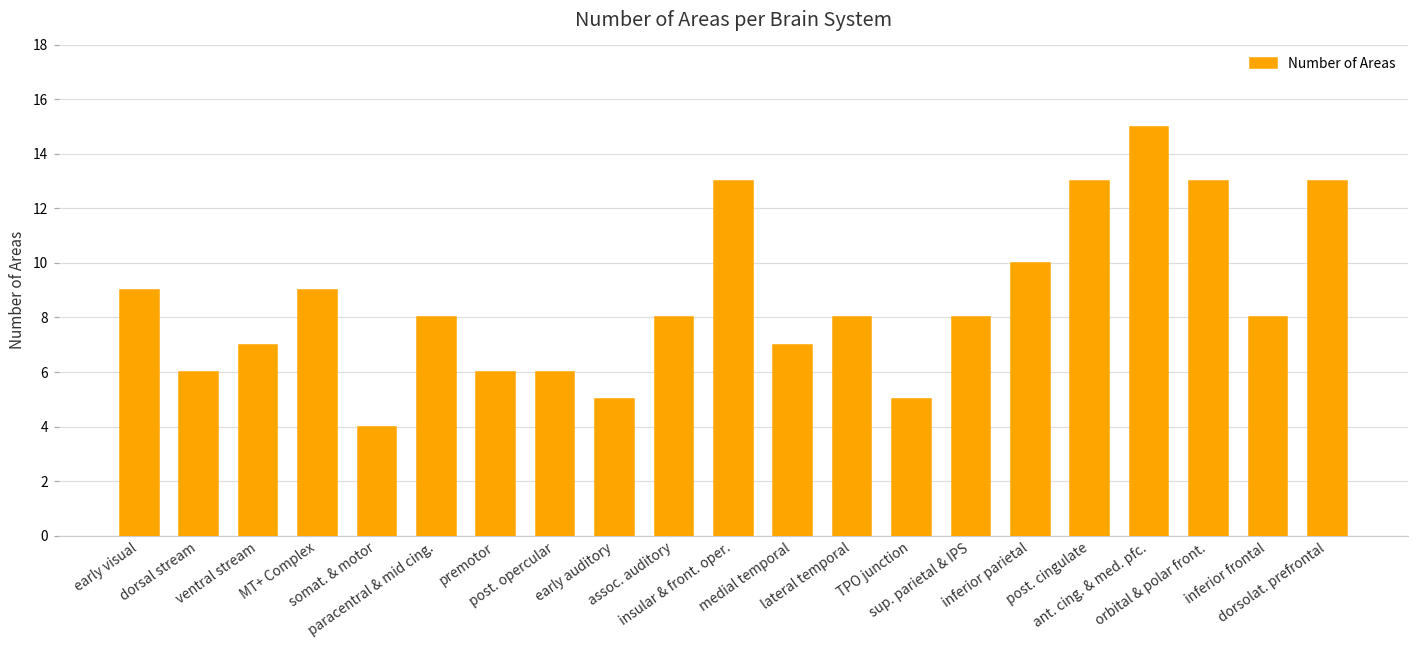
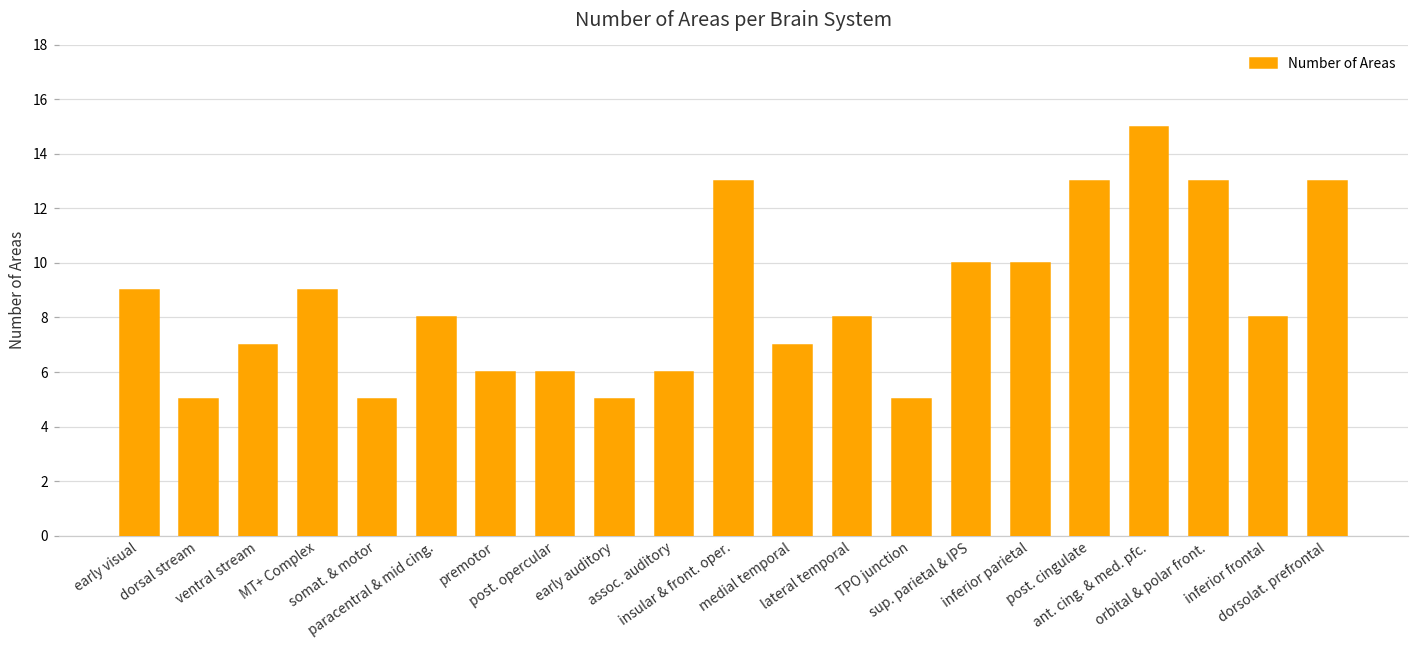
  {
    "early visual": 9,
-   "dorsal stream": 6,
+   "dorsal stream": 5,
    "ventral stream": 7,
    "MT+ Complex": 9,
-   "somat. & motor": 4,
+   "somat. & motor": 5,
    "paracentral & mid cing.": 8,
    "premotor": 6,
    "post. opercular": 6,
    "early auditory": 5,
-   "assoc. auditory": 8,
+   "assoc. auditory": 6,
    "insular & front. oper.": 13,
    "medial temporal": 7,
    "lateral temporal": 8,
    "TPO junction": 5,
-   "sup. parietal & IPS": 8,
+   "sup. parietal & IPS": 10,
    "inferior parietal": 10,
    "post. cingulate": 13,
    "ant. cing. & med. pfc.": 15,
    "orbital & polar front.": 13,
    "inferior frontal": 8,
    "dorsolat. prefrontal": 13
  }
